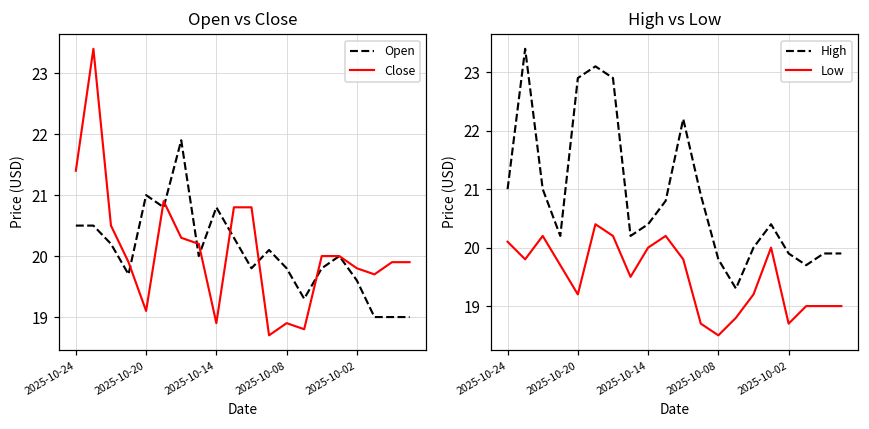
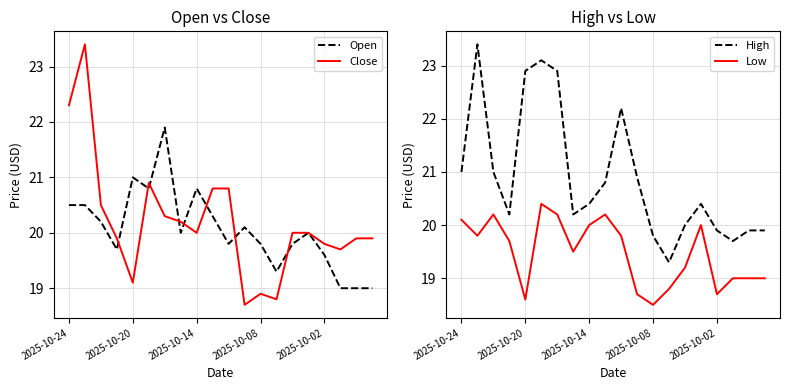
  {
    "Open vs Close": {
      "Open": {
        "2025-10-24": 20.5,
        "2025-10-20": 21.0,
        "2025-10-14": 20.8,
        "2025-10-08": 19.8,
        "2025-10-02": 19.6
      },
      "Close": {
-       "2025-10-24": 21.4,
+       "2025-10-24": 22.3,
        "2025-10-20": 19.1,
-       "2025-10-14": 18.9,
+       "2025-10-14": 20.0,
        "2025-10-08": 18.9,
        "2025-10-02": 19.8
      }
    },
    "High vs Low": {
      "High": {
        "2025-10-24": 21.0,
        "2025-10-20": 22.9,
        "2025-10-14": 20.4,
        "2025-10-08": 19.8,
        "2025-10-02": 19.9
      },
      "Low": {
        "2025-10-24": 20.1,
-       "2025-10-20": 19.2,
+       "2025-10-20": 18.6,
        "2025-10-14": 20.0,
        "2025-10-08": 18.5,
        "2025-10-02": 18.7
      }
    }
  }
